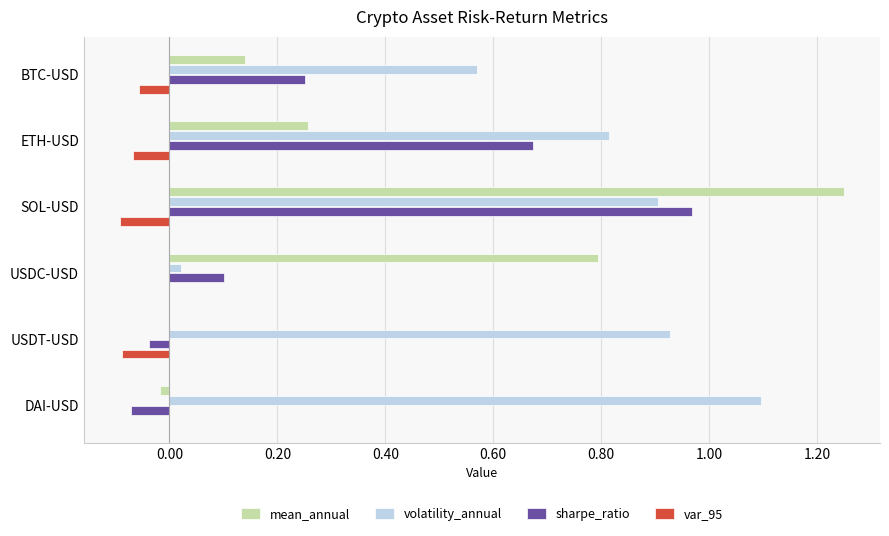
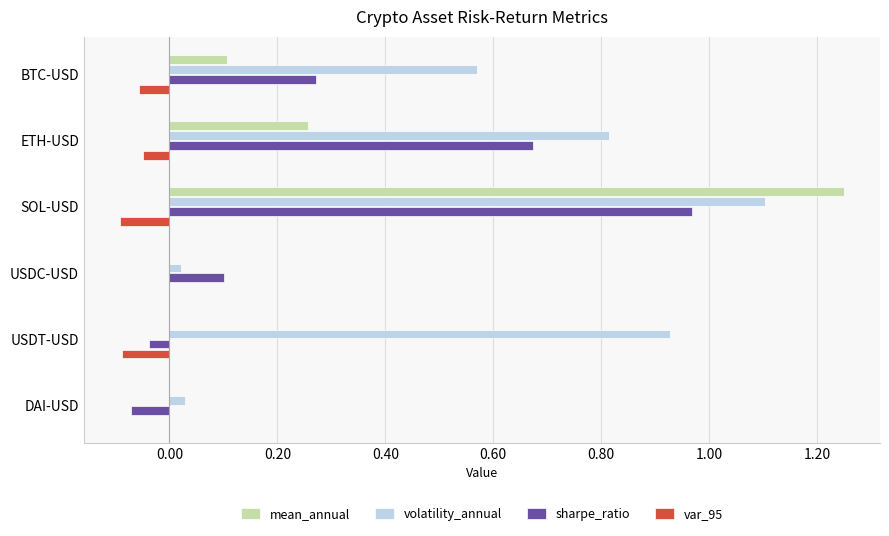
  {
    "mean_annual": {
-     "BTC-USD": 0.14,
+     "BTC-USD": 0.11,
      "ETH-USD": 0.26,
      "SOL-USD": 1.25,
-     "USDC-USD": 0.79,
-     "DAI-USD": -0.02
+     "USDC-USD": 0.00,
+     "DAI-USD": 0.00
    },
    "volatility_annual": {
      "BTC-USD": 0.57,
      "ETH-USD": 0.82,
-     "SOL-USD": 0.91,
+     "SOL-USD": 1.10,
      "USDC-USD": 0.02,
      "USDT-USD": 0.93,
-     "DAI-USD": 1.10
+     "DAI-USD": 0.03
    },
    "sharpe_ratio": {
-     "BTC-USD": 0.25,
+     "BTC-USD": 0.27,
      "ETH-USD": 0.67,
      "SOL-USD": 0.97,
      "USDC-USD": 0.10,
      "USDT-USD": -0.04,
      "DAI-USD": -0.07
    },
    "var_95": {
      "BTC-USD": -0.06,
-     "ETH-USD": -0.07,
+     "ETH-USD": -0.05,
      "SOL-USD": -0.09,
      "USDT-USD": -0.09
    }
  }
